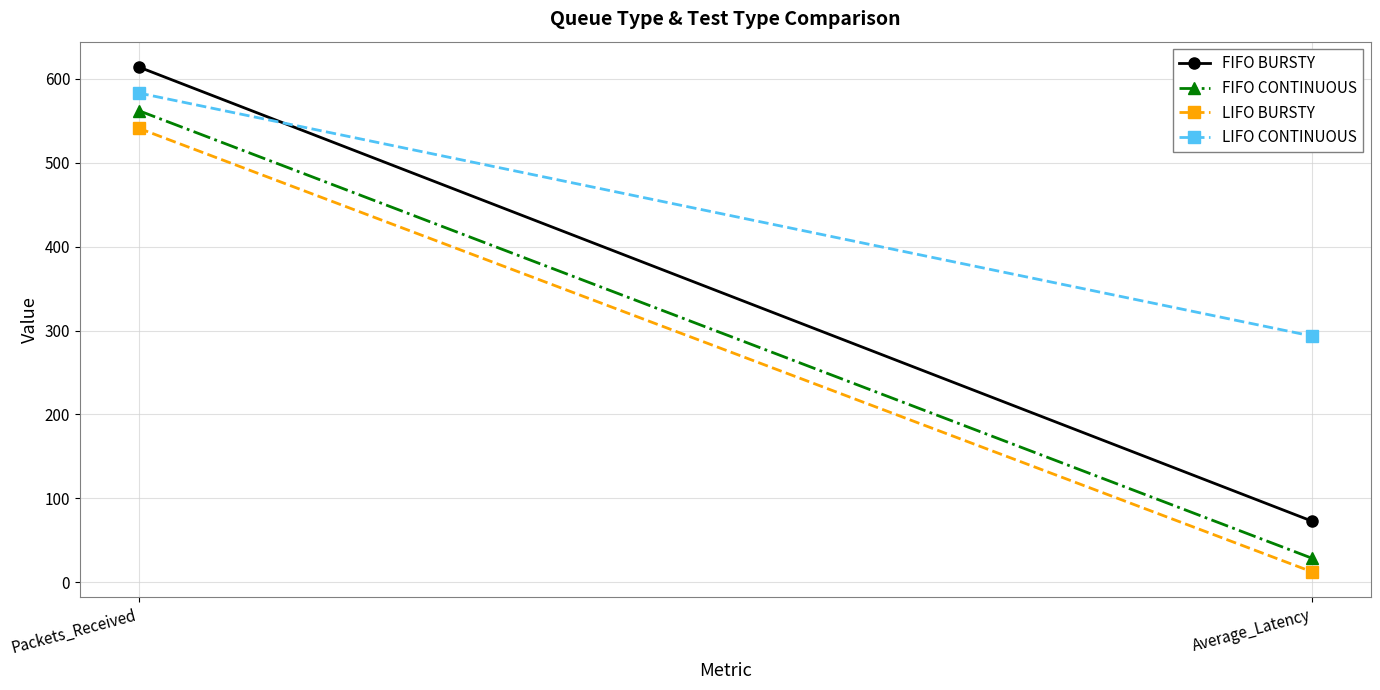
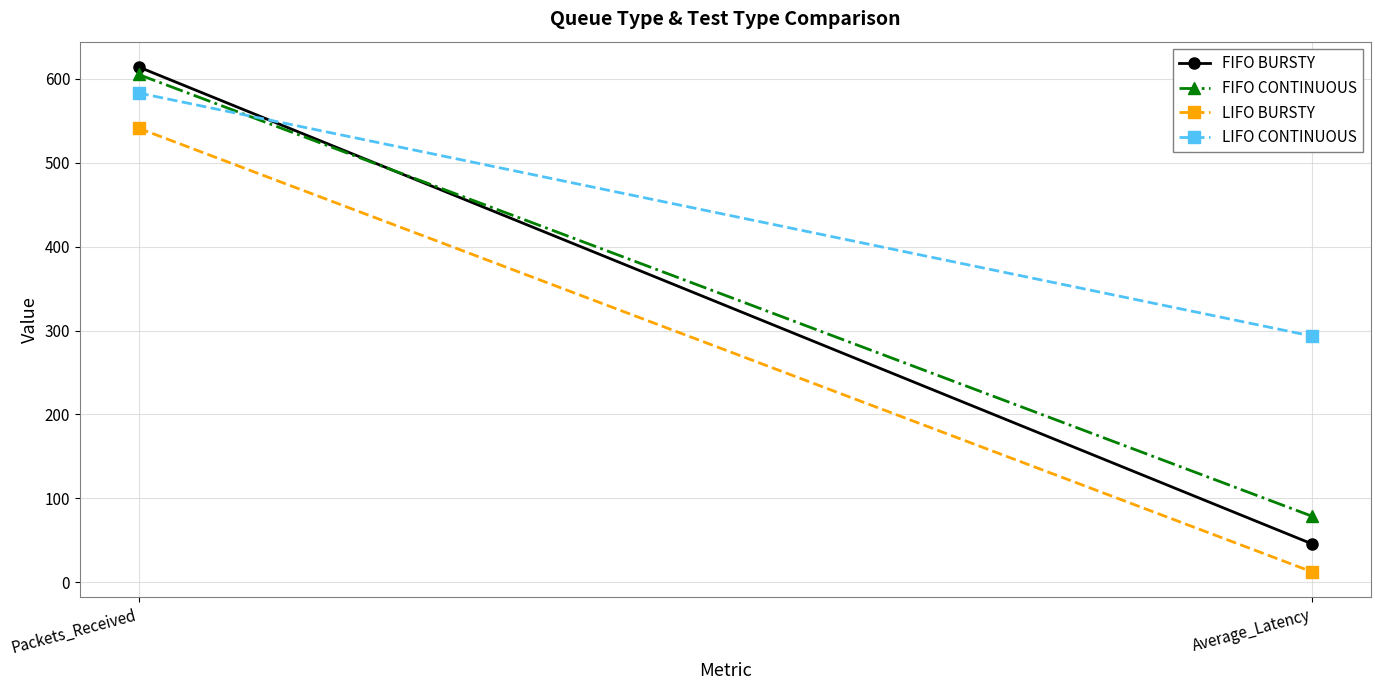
  {
    "FIFO BURSTY": {
      "Packets_Received": 610,
-     "Average_Latency": 70
+     "Average_Latency": 50
    },
    "FIFO CONTINUOUS": {
-     "Packets_Received": 560,
-     "Average_Latency": 30
+     "Packets_Received": 610,
+     "Average_Latency": 80
    },
    "LIFO BURSTY": {
      "Packets_Received": 540,
      "Average_Latency": 10
    },
    "LIFO CONTINUOUS": {
      "Packets_Received": 580,
      "Average_Latency": 290
    }
  }
